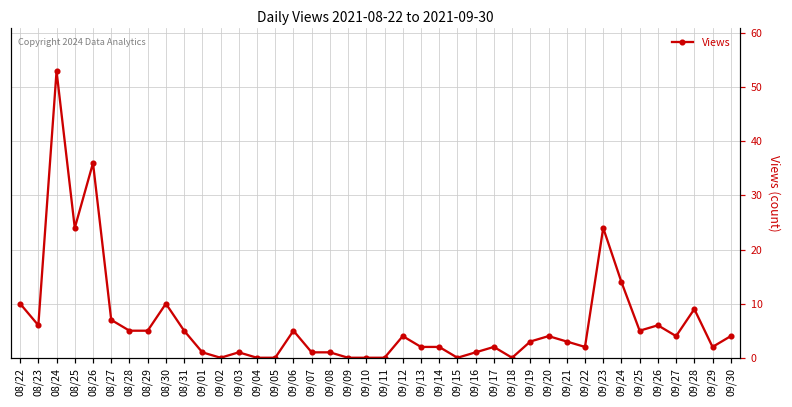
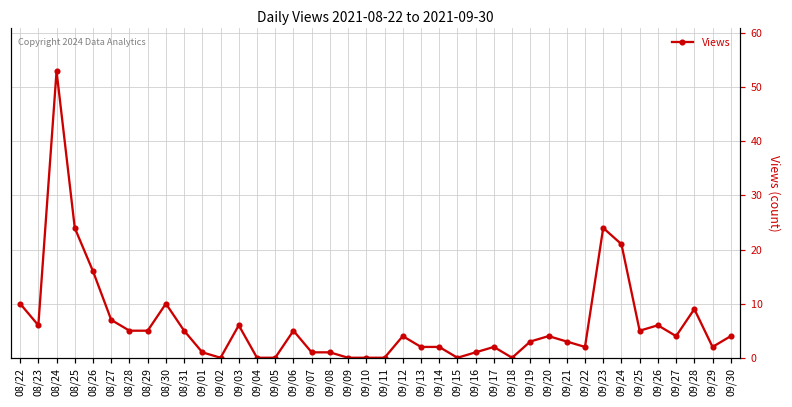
  {
    "08/22": 10,
    "08/23": 6,
    "08/25": 24,
-   "08/26": 36,
+   "08/26": 16,
    "08/27": 7,
    "08/28": 5,
    "08/29": 5,
    "08/30": 10,
    "08/31": 5,
    "09/01": 1,
    "09/02": 0,
-   "09/03": 1,
+   "09/03": 6,
    "09/04": 0,
    "09/05": 0,
    "09/06": 5,
    "09/07": 1,
    "09/08": 1,
    "09/09": 0,
    "09/10": 0,
    "09/11": 0,
    "09/12": 4,
    "09/13": 2,
    "09/14": 2,
    "09/15": 0,
    "09/16": 1,
    "09/17": 2,
    "09/18": 0,
    "09/19": 3,
    "09/20": 4,
    "09/21": 3,
    "09/22": 2,
    "09/23": 24,
-   "09/24": 14,
+   "09/24": 21,
    "09/25": 5,
    "09/26": 6,
    "09/27": 4,
    "09/28": 9,
    "09/29": 2,
    "09/30": 4
  }
